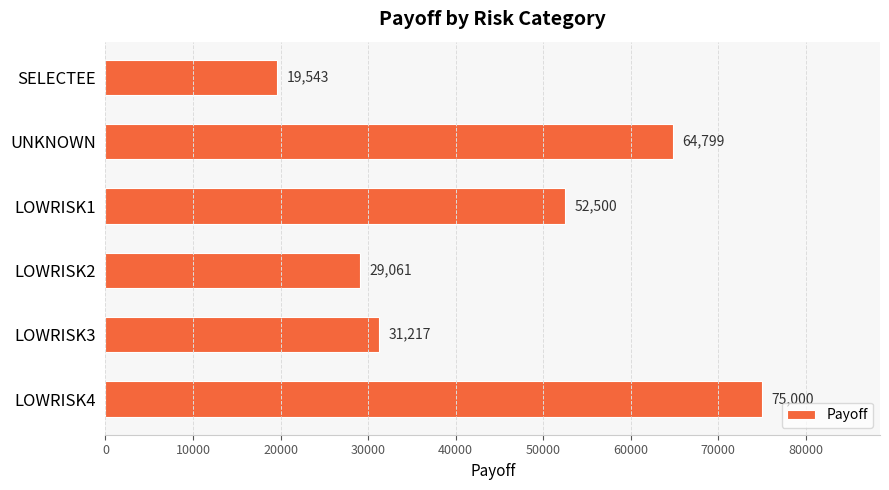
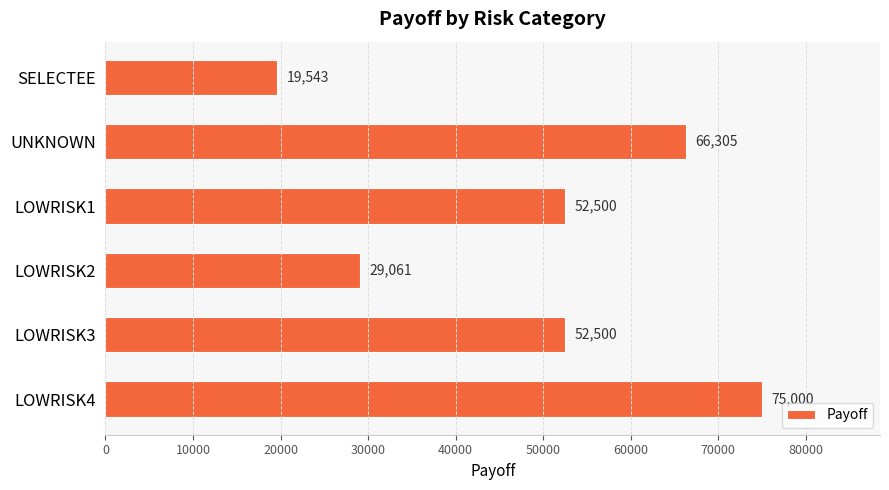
  {
    "SELECTEE": "19,543",
-   "UNKNOWN": "64,799",
+   "UNKNOWN": "66,305",
    "LOWRISK1": "52,500",
    "LOWRISK2": "29,061",
-   "LOWRISK3": "31,217"
+   "LOWRISK3": "52,500"
  }
